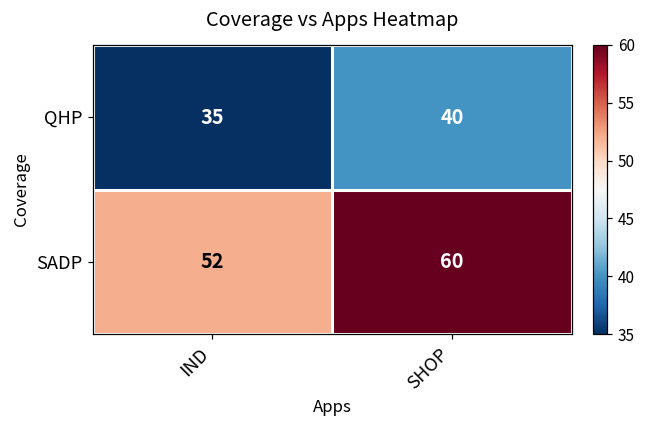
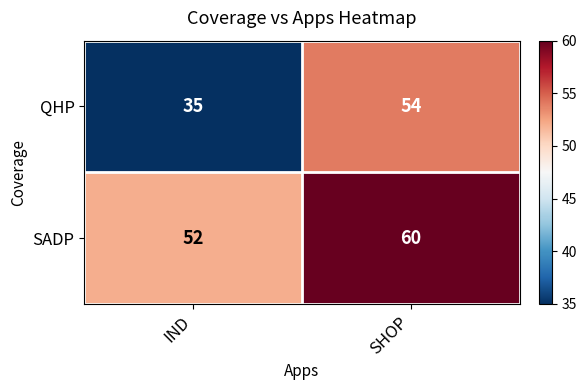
  {
    "QHP": {
      "IND": 35,
-     "SHOP": 40
+     "SHOP": 54
    },
    "SADP": {
      "IND": 52,
      "SHOP": 60
    }
  }
